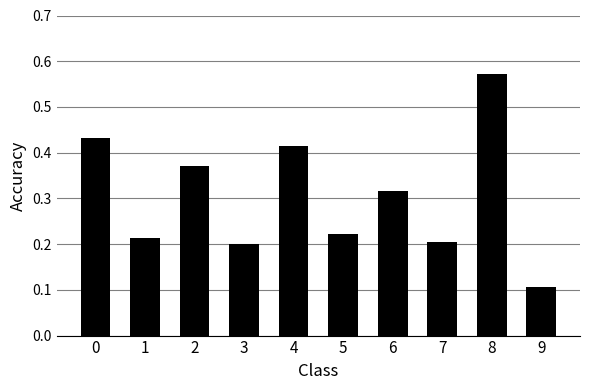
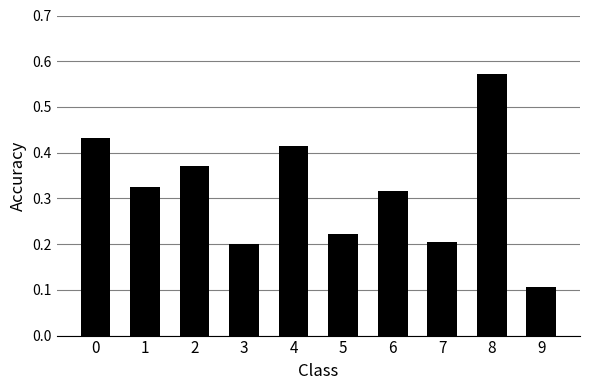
  {
    "0": 0.43,
-   "1": 0.21,
+   "1": 0.33,
    "2": 0.37,
    "3": 0.20,
    "4": 0.42,
    "5": 0.22,
    "6": 0.32,
    "7": 0.21,
    "8": 0.57,
    "9": 0.11
  }
